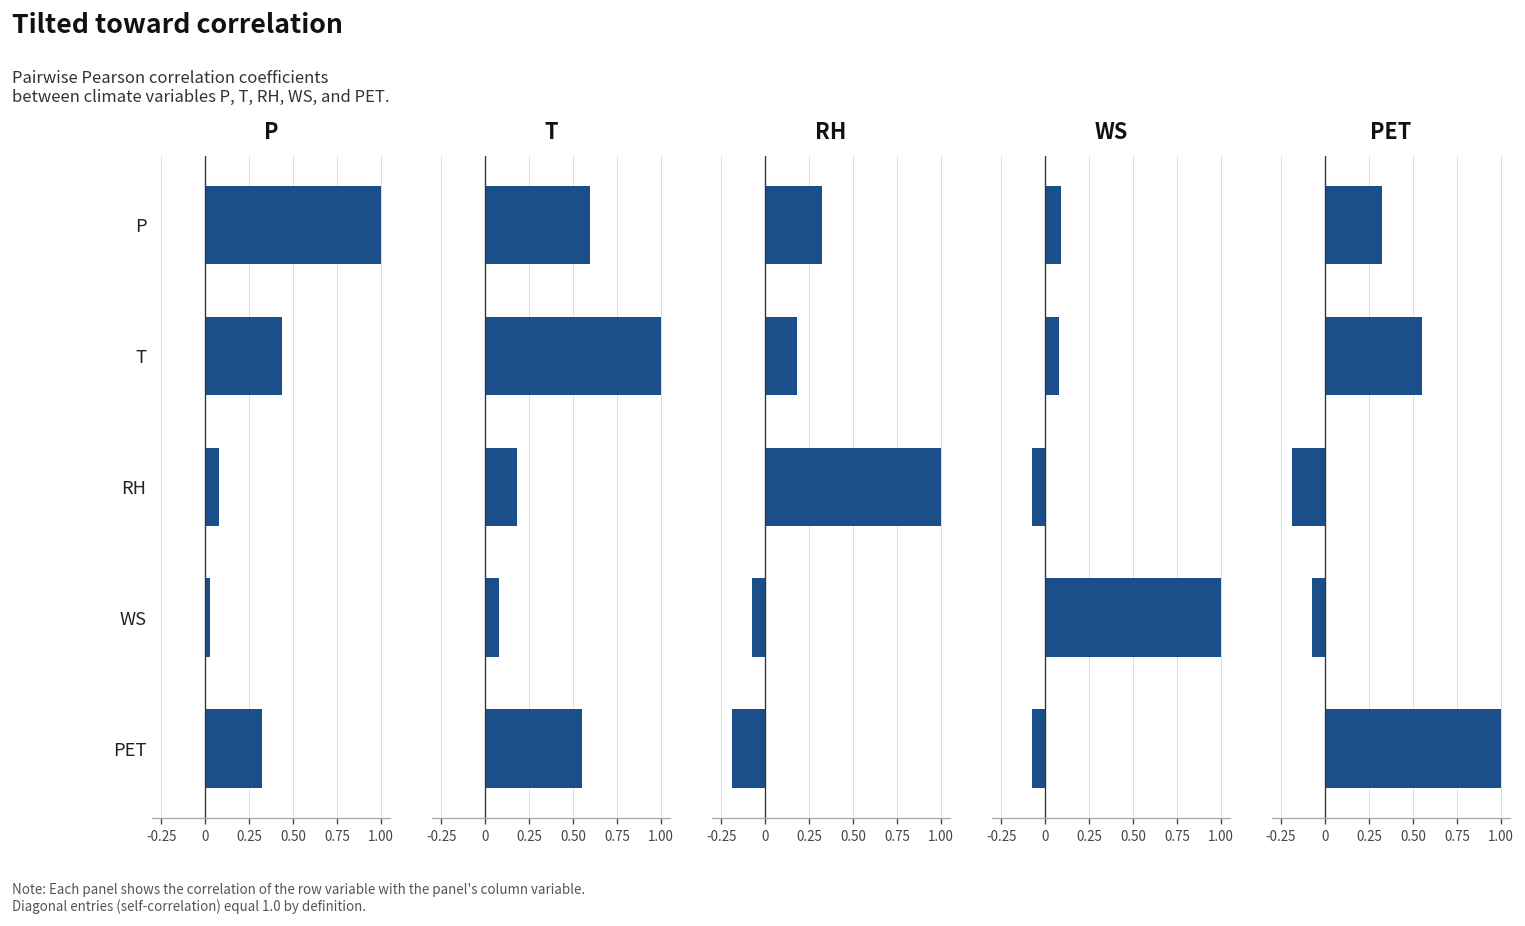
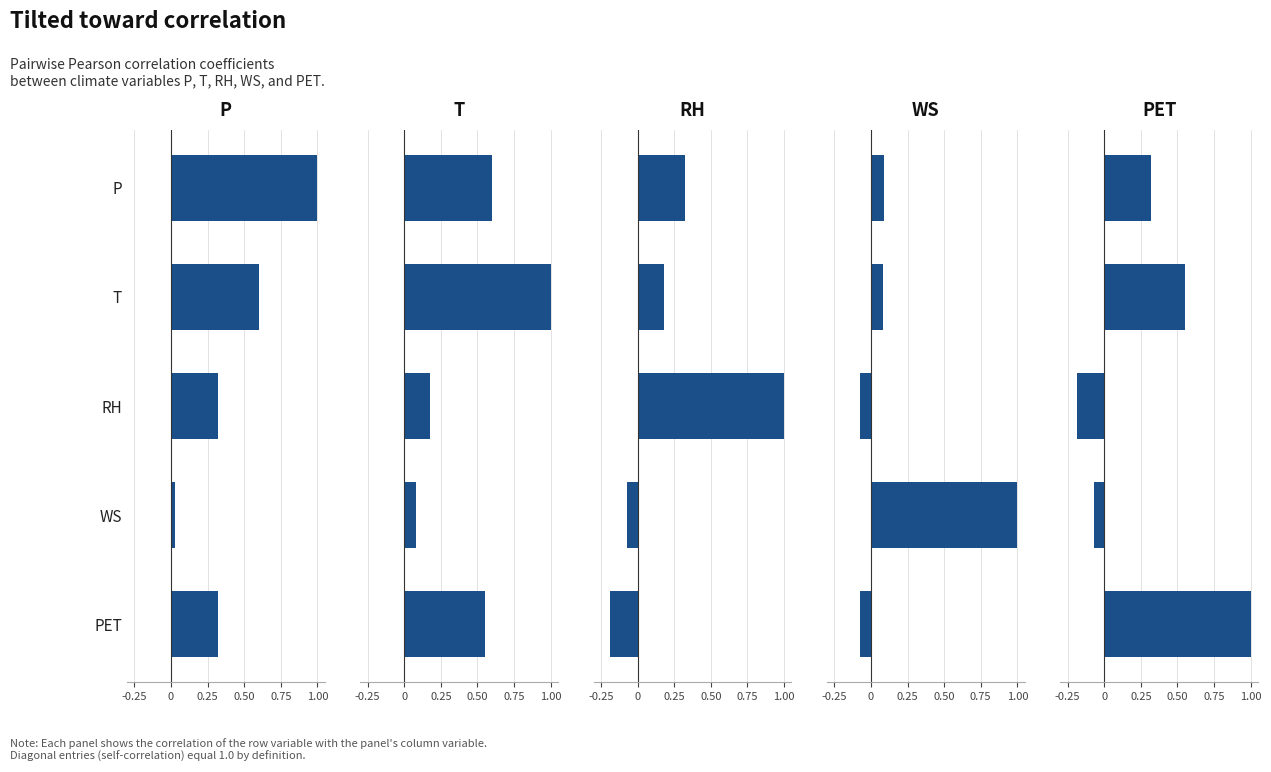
  {
    "P": {
      "P": 1.00,
-     "T": 0.44,
-     "RH": 0.08,
+     "T": 0.60,
+     "RH": 0.32,
      "WS": 0.03,
      "PET": 0.32
    }
  }
